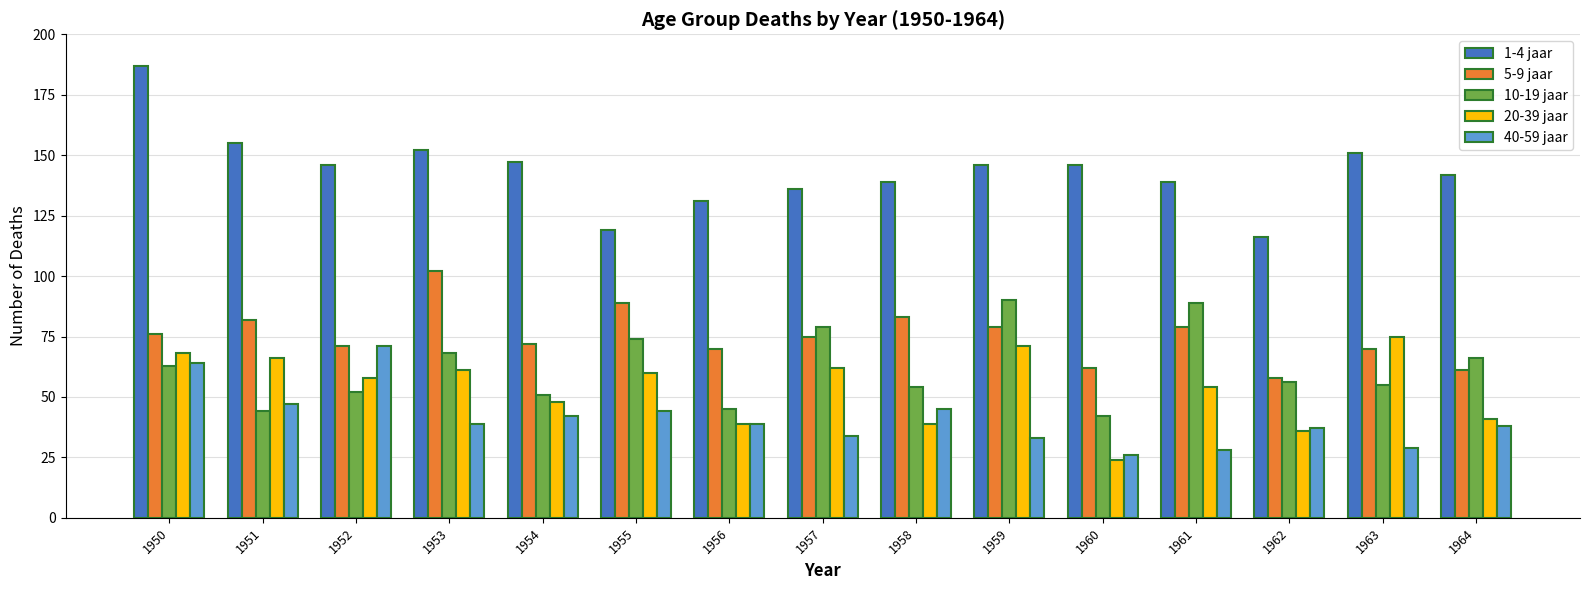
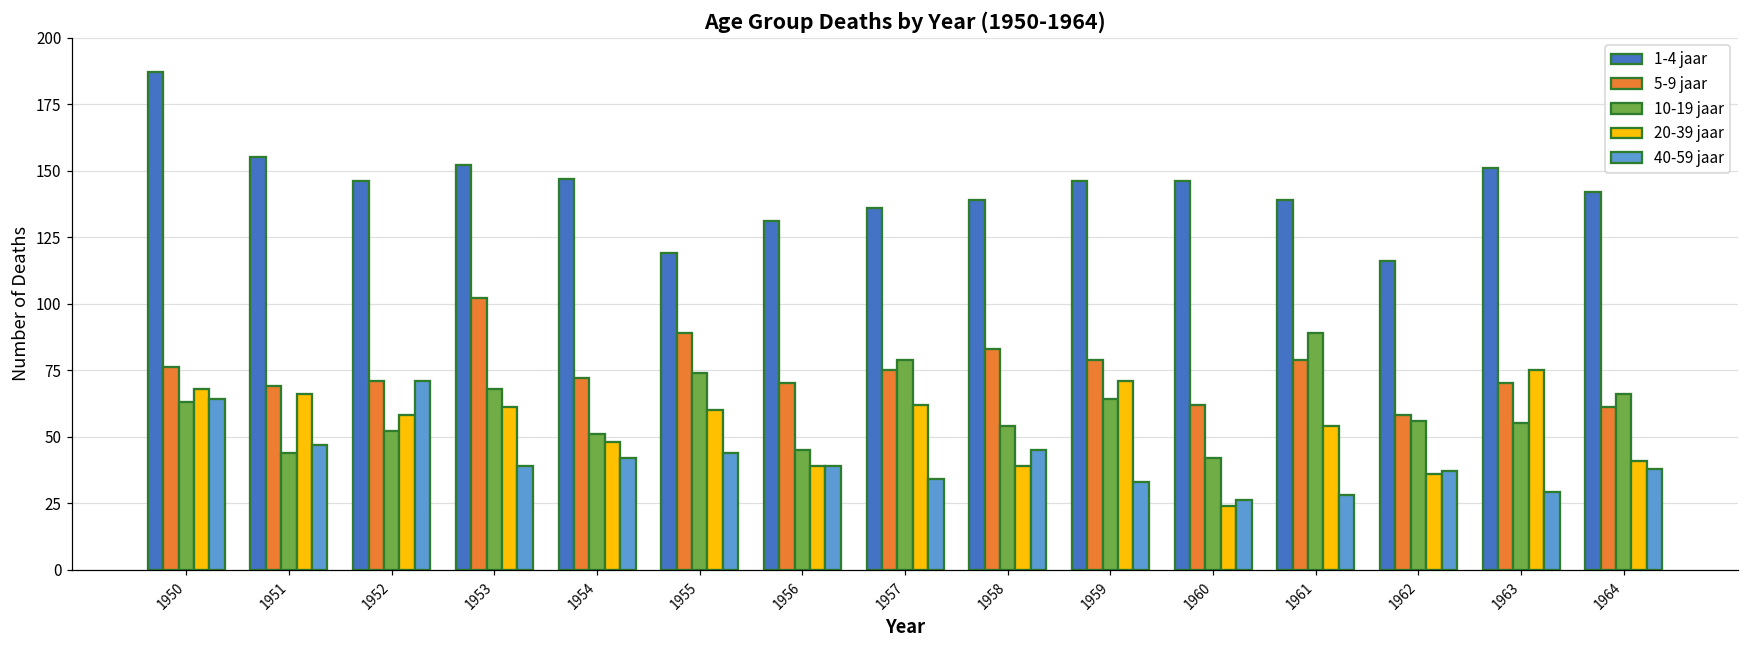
  {
    "5-9 jaar": {
      "1950": 76,
-     "1951": 82,
+     "1951": 69,
      "1952": 71,
      "1953": 102,
      "1954": 72,
      "1955": 89,
      "1956": 70,
      "1957": 75,
      "1958": 83,
      "1959": 79,
      "1960": 62,
      "1961": 79,
      "1962": 58,
      "1963": 70,
      "1964": 61
    },
    "10-19 jaar": {
      "1950": 63,
      "1951": 44,
      "1952": 52,
      "1953": 68,
      "1954": 51,
      "1955": 74,
      "1956": 45,
      "1957": 79,
      "1958": 54,
-     "1959": 90,
+     "1959": 64,
      "1960": 42,
      "1961": 89,
      "1962": 56,
      "1963": 55,
      "1964": 66
    },
    "20-39 jaar": {
      "1950": 68,
      "1951": 66,
      "1952": 58,
      "1953": 61,
      "1954": 48,
      "1955": 60,
      "1956": 39,
      "1957": 62,
      "1958": 39,
      "1959": 71,
      "1960": 24,
      "1961": 54,
      "1962": 36,
      "1963": 75,
      "1964": 41
    }
  }
